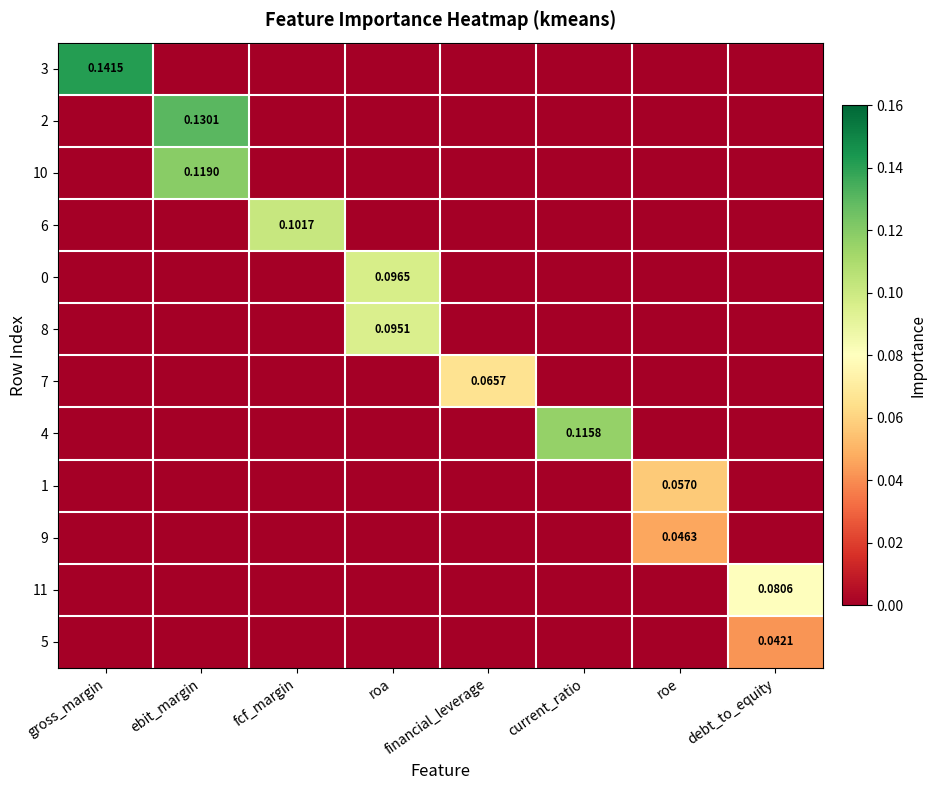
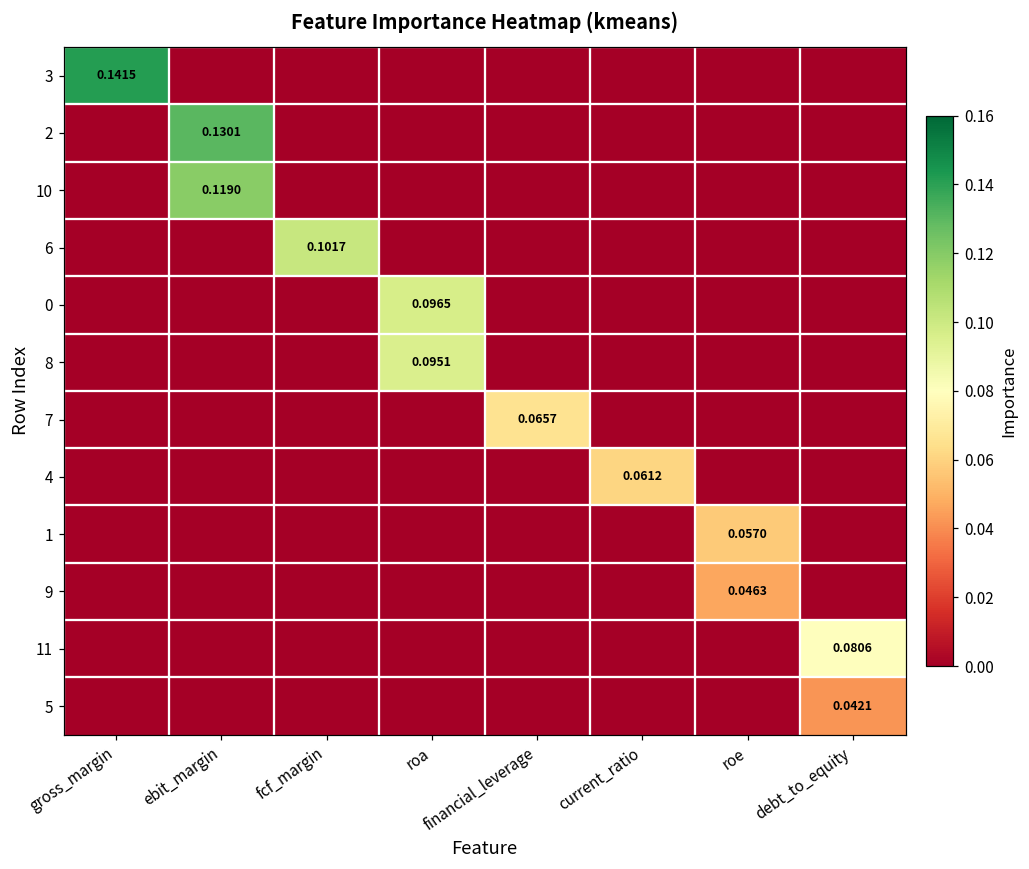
  {
    "3": {
      "gross_margin": 0.1415
    },
    "2": {
      "ebit_margin": 0.1301
    },
    "10": {
      "ebit_margin": 0.1190
    },
    "6": {
      "fcf_margin": 0.1017
    },
    "0": {
      "roa": 0.0965
    },
    "8": {
      "roa": 0.0951
    },
    "7": {
      "financial_leverage": 0.0657
    },
    "4": {
-     "current_ratio": 0.1158
+     "current_ratio": 0.0612
    },
    "1": {
      "roe": 0.0570
    },
    "9": {
      "roe": 0.0463
    },
    "11": {
      "debt_to_equity": 0.0806
    },
    "5": {
      "debt_to_equity": 0.0421
    }
  }
